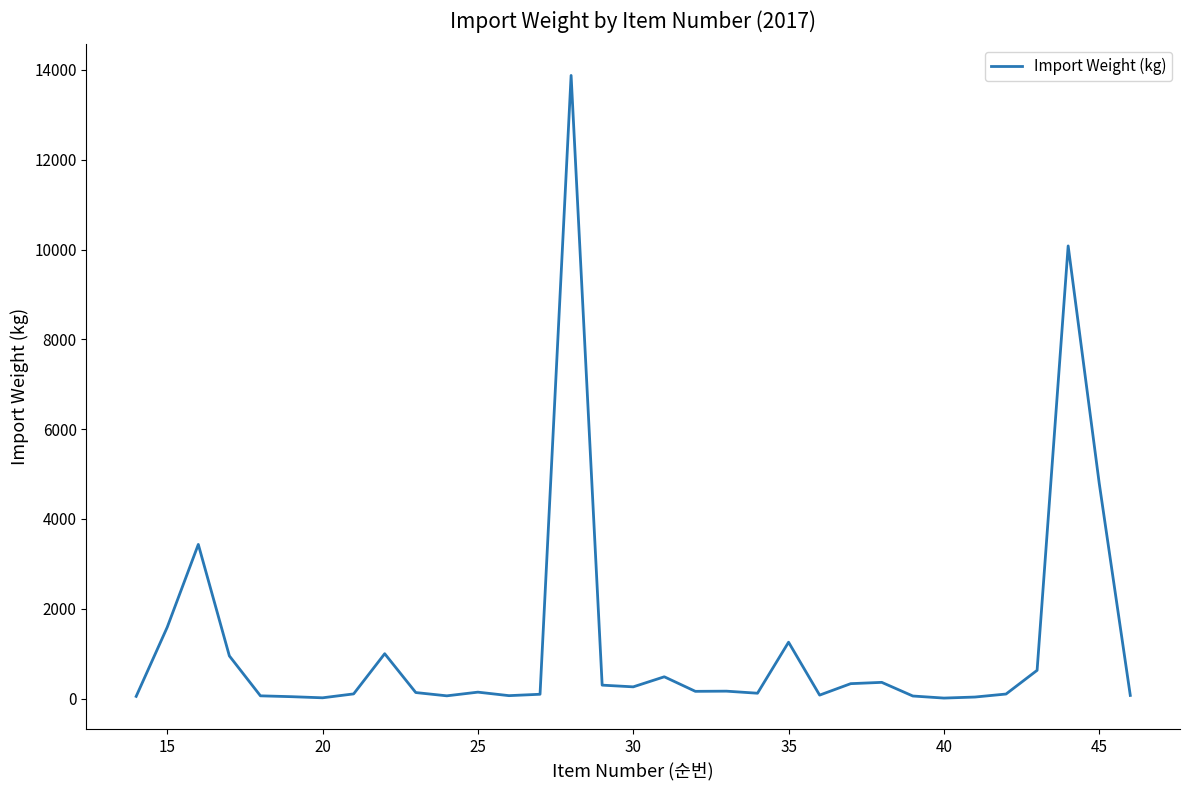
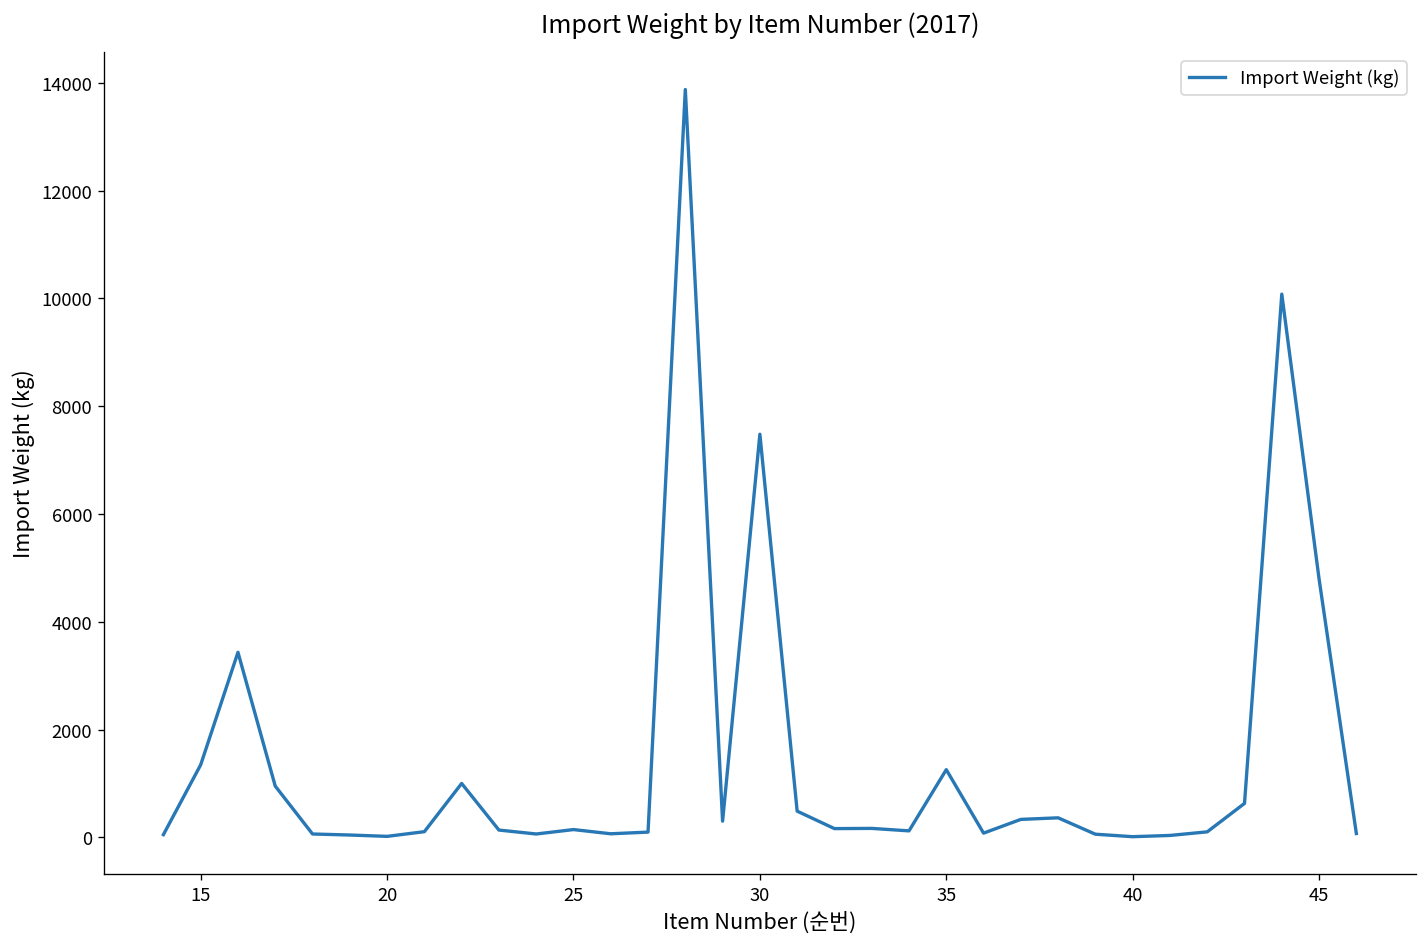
  {
-   "15": 1600,
+   "15": 1300,
    "20": 0,
    "25": 100,
-   "30": 300,
+   "30": 7500,
    "35": 1300,
    "40": 0,
    "45": 4800
  }
